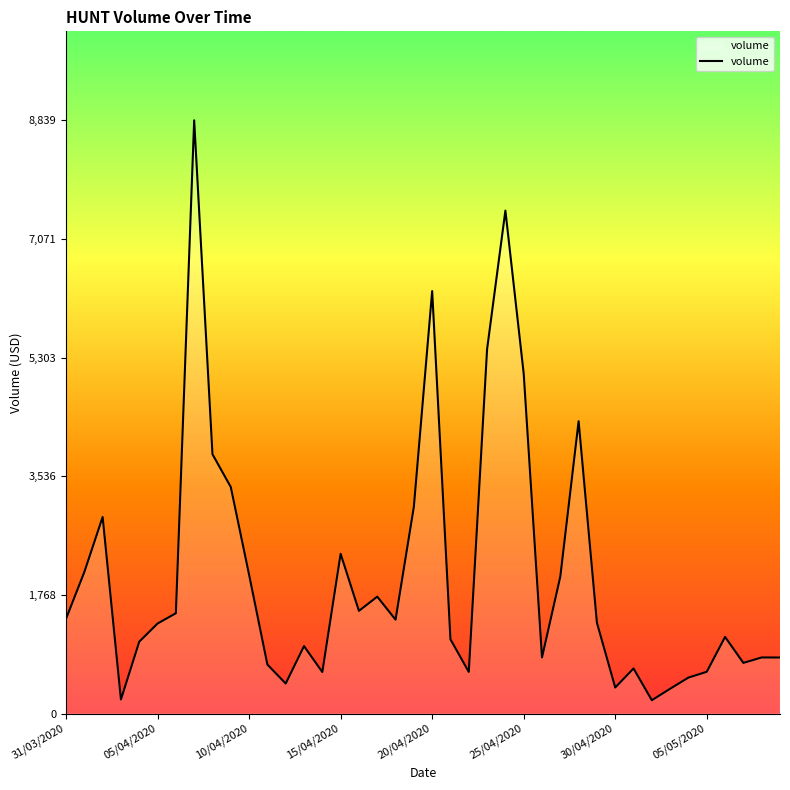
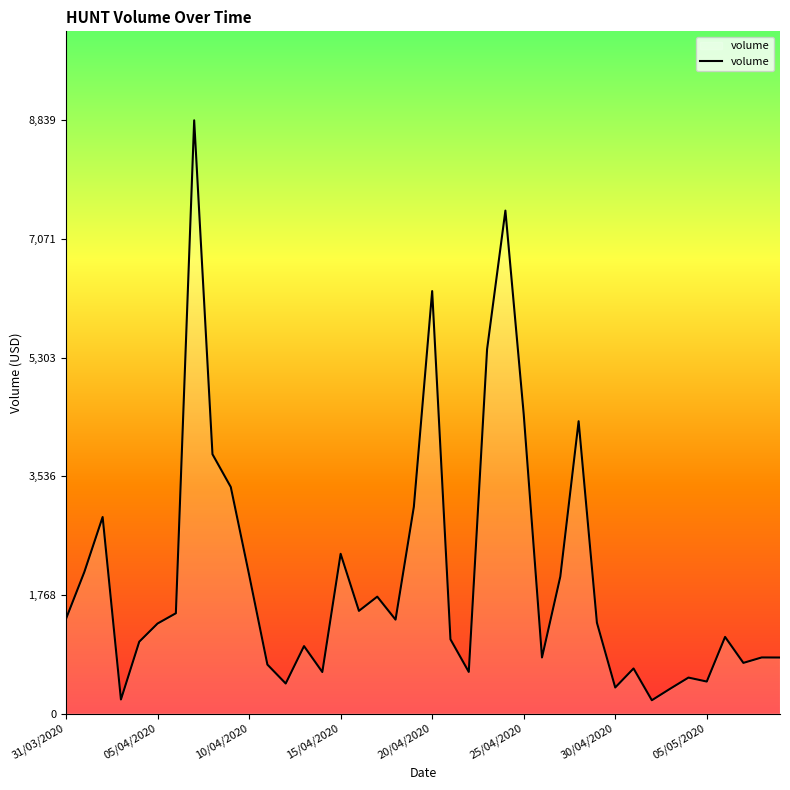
  {
    "31/03/2020": "1,400",
    "05/04/2020": "1,300",
    "10/04/2020": "2,100",
    "15/04/2020": "2,400",
    "20/04/2020": "6,300",
-   "25/04/2020": "5,100",
+   "25/04/2020": "4,500",
    "30/04/2020": "400",
-   "05/05/2020": "600"
+   "05/05/2020": "500"
  }
